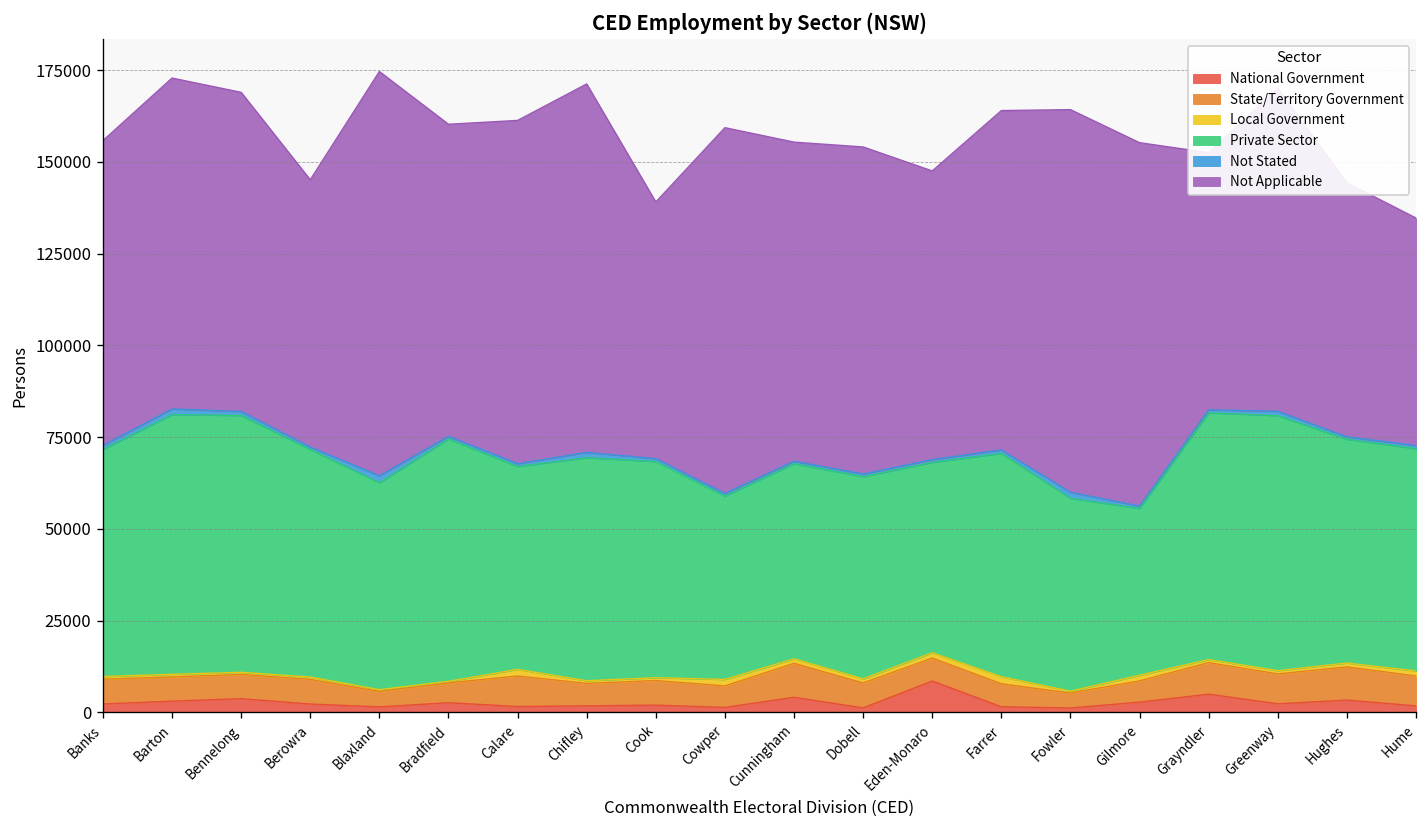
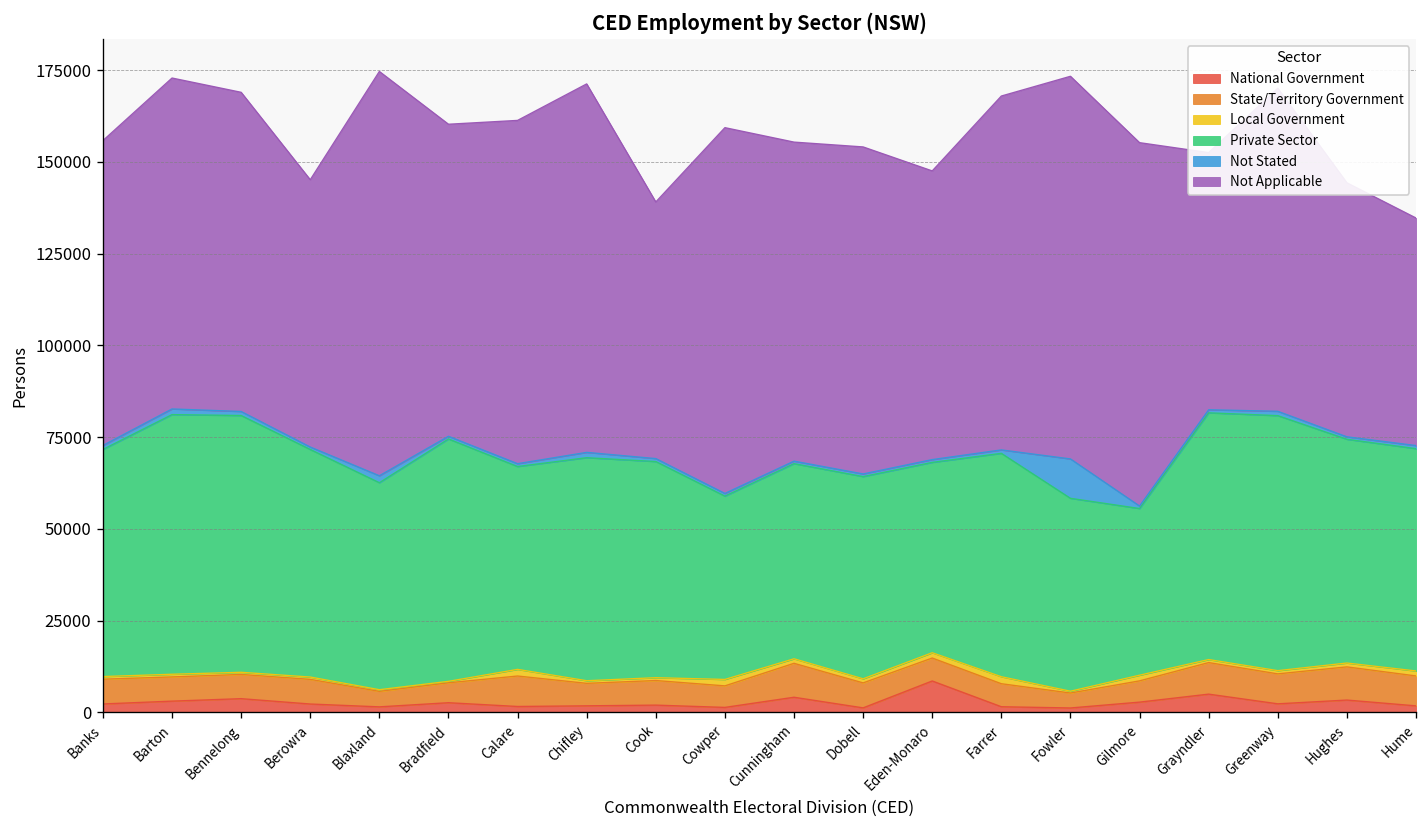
  {
    "Local Government": {
      "Calare": 2000,
      "Cowper": 2000,
      "Cunningham": 1000,
      "Dobell": 1000,
      "Eden-Monaro": 1000,
      "Farrer": 2000,
      "Gilmore": 2000,
      "Greenway": 1000,
      "Hughes": 1000,
      "Hume": 1000
    },
    "Private Sector": {
      "Banks": 62000,
      "Barton": 71000,
      "Bennelong": 70000,
      "Blaxland": 56000,
      "Chifley": 61000,
      "Farrer": 61000,
      "Fowler": 53000,
      "Greenway": 69000,
      "Hume": 61000
    },
    "Not Stated": {
      "Banks": 1000,
      "Barton": 2000,
      "Bennelong": 1000,
      "Blaxland": 2000,
      "Chifley": 1000,
      "Farrer": 1000,
-     "Fowler": 2000,
+     "Fowler": 11000,
      "Greenway": 1000,
      "Hume": 1000
    },
    "Not Applicable": {
      "Banks": 83000,
      "Barton": 90000,
      "Bennelong": 87000,
      "Berowra": 73000,
      "Blaxland": 110000,
      "Bradfield": 85000,
      "Calare": 94000,
      "Chifley": 100000,
      "Cook": 70000,
      "Cowper": 100000,
      "Cunningham": 87000,
      "Dobell": 89000,
      "Eden-Monaro": 79000,
-     "Farrer": 92000,
+     "Farrer": 96000,
      "Fowler": 104000,
      "Gilmore": 99000,
      "Hume": 62000
    }
  }
